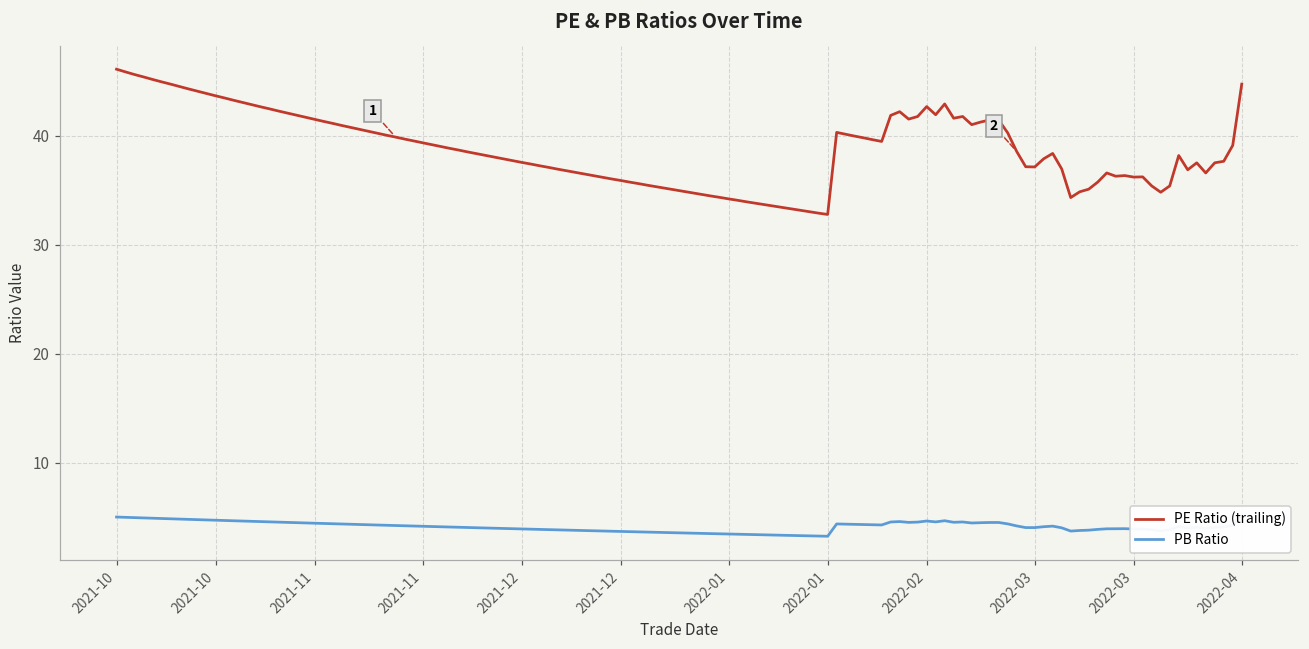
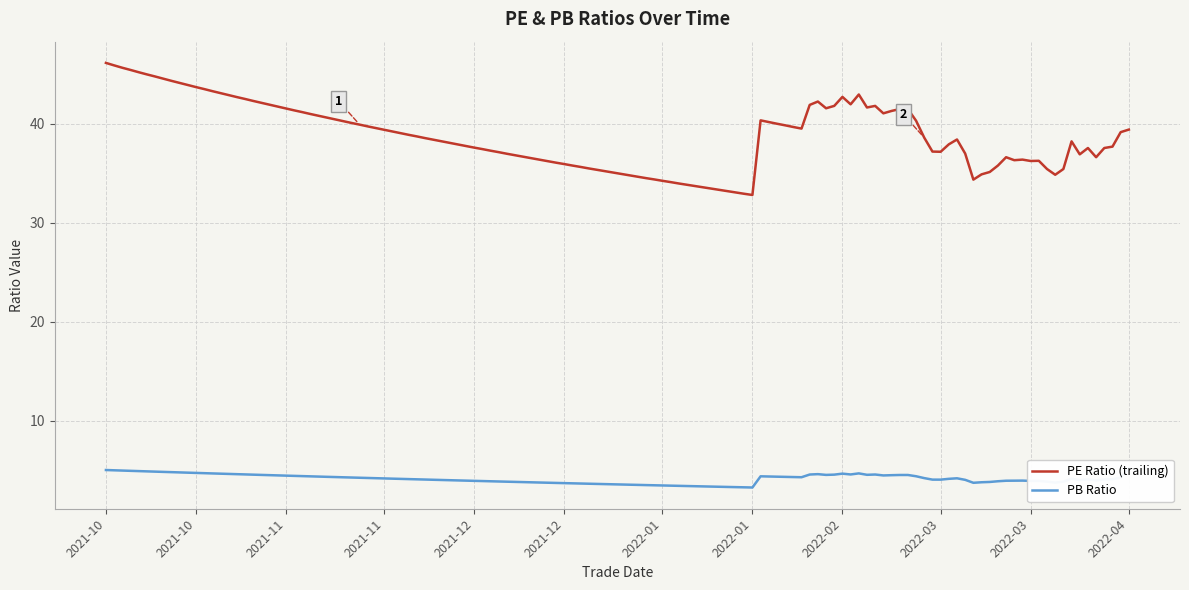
  {
    "PE Ratio (trailing)": {
      "2022-02": 43,
-     "2022-04": 45
+     "2022-04": 39
    },
    "PB Ratio": {
      "2022-02": 5
    }
  }
